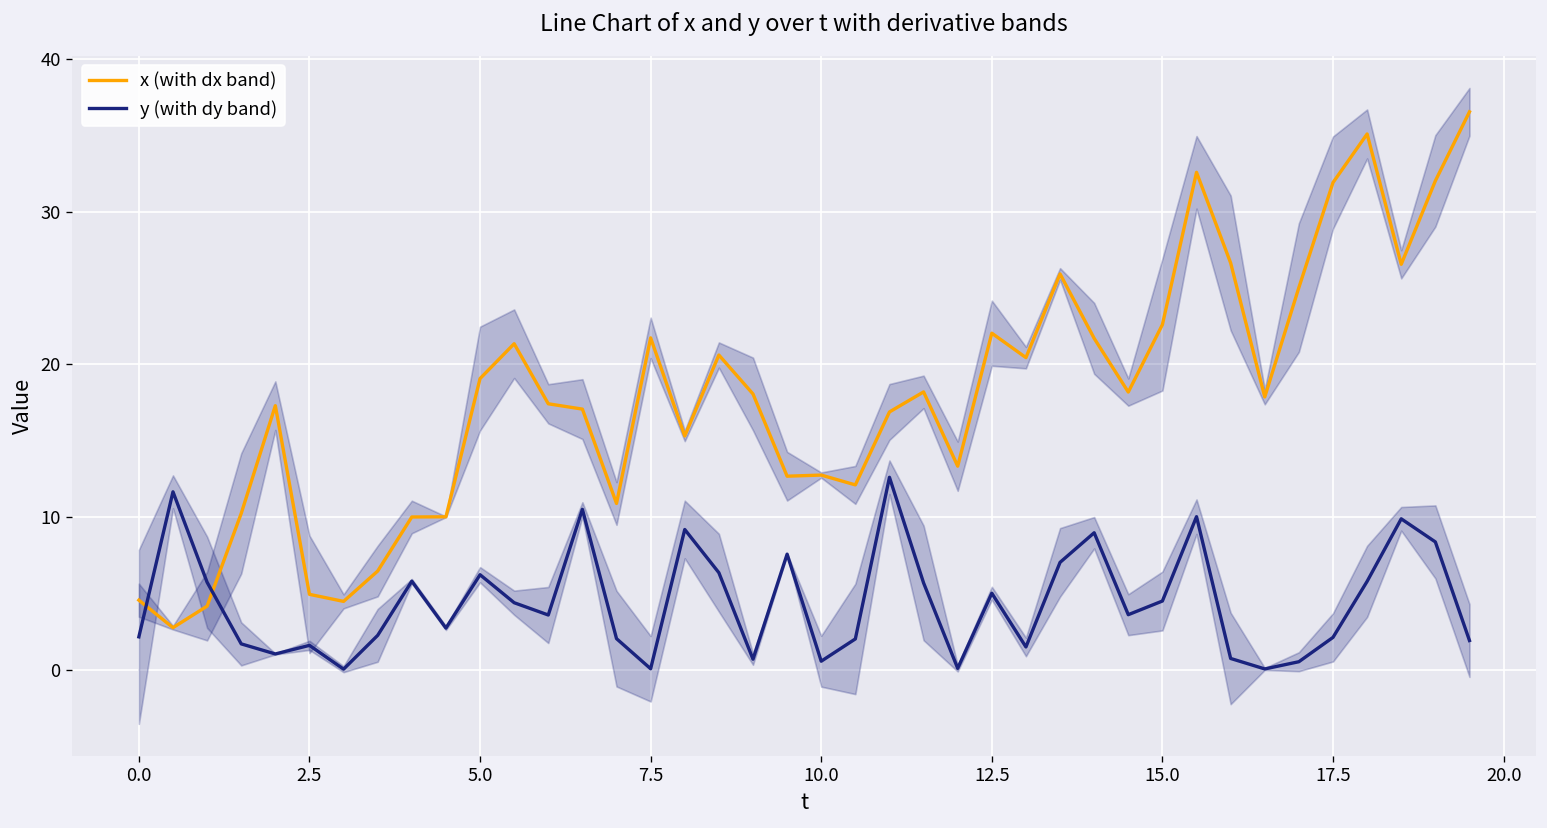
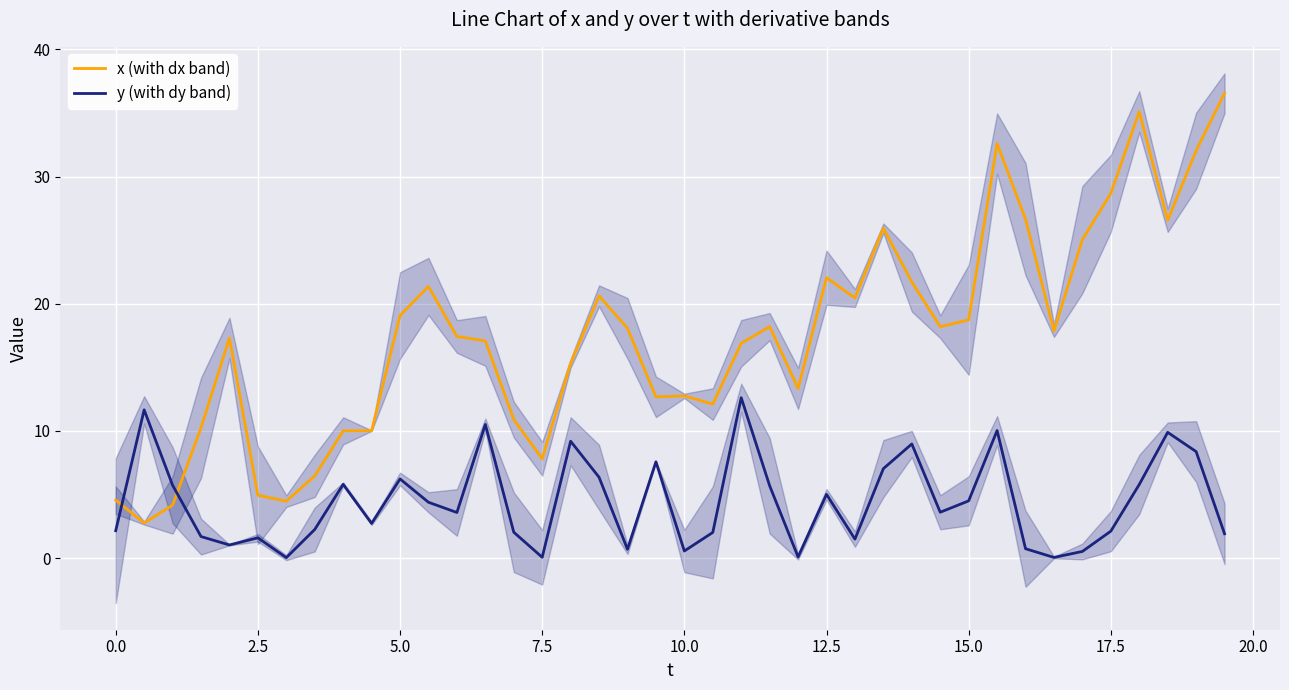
  {
    "x (with dx band)": {
      "0.0": 4.6,
      "2.5": 4.9,
      "5.0": 19.1,
-     "7.5": 21.7,
+     "7.5": 7.8,
      "12.5": 22.0,
-     "15.0": 22.6,
-     "17.5": 31.9
+     "15.0": 18.7,
+     "17.5": 28.7
    }
  }
